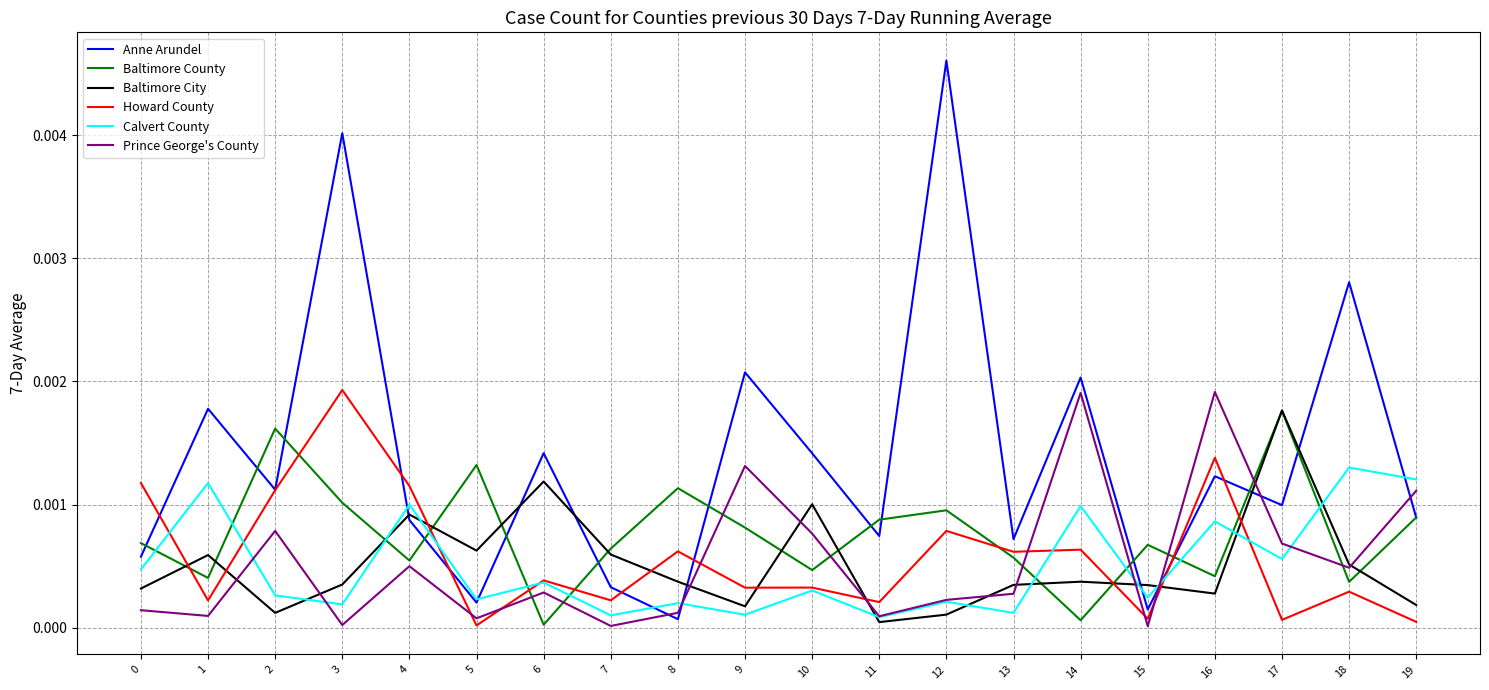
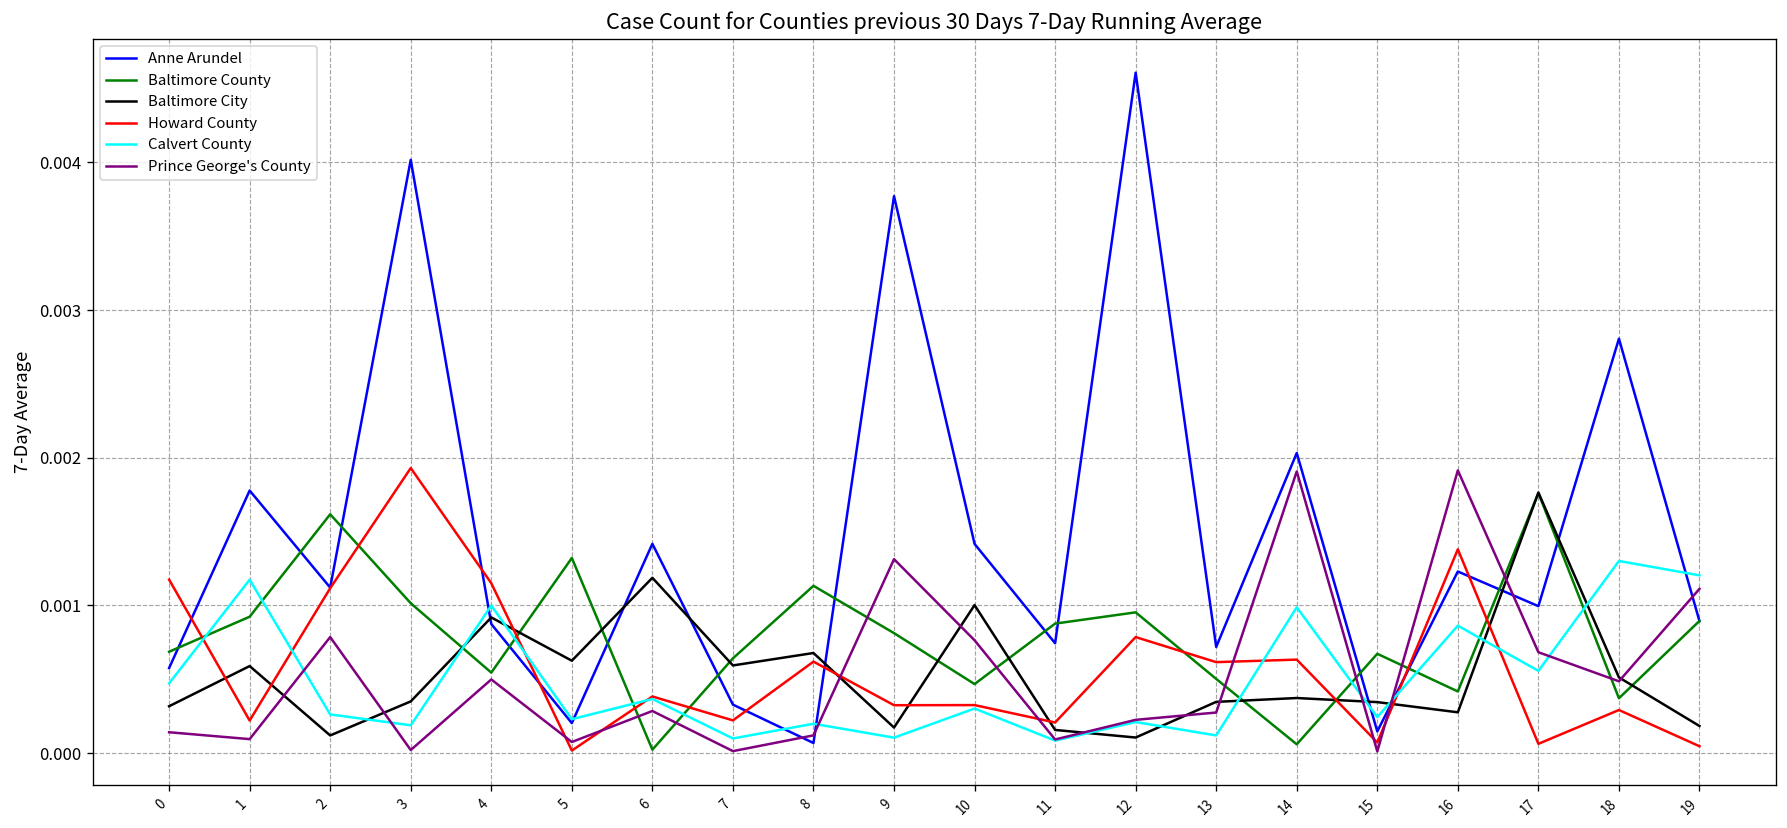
  {
    "Anne Arundel": {
      "0": 0.00058,
      "1": 0.00178,
      "3": 0.00402,
      "4": 0.00087,
      "5": 0.00020,
      "6": 0.00142,
      "7": 0.00033,
      "8": 0.00007,
-     "9": 0.00207,
+     "9": 0.00377,
      "10": 0.00142,
      "11": 0.00074,
      "12": 0.00461,
      "13": 0.00072,
      "14": 0.00203,
      "15": 0.00015,
      "16": 0.00123,
      "17": 0.00100,
      "18": 0.00281
    },
    "Baltimore County": {
      "0": 0.00069,
-     "1": 0.00040,
+     "1": 0.00092,
      "2": 0.00162,
      "3": 0.00101,
      "4": 0.00055,
      "5": 0.00132,
      "6": 0.00002,
      "7": 0.00064,
      "8": 0.00113,
      "9": 0.00081,
      "10": 0.00047,
      "11": 0.00088,
      "12": 0.00095,
-     "13": 0.00057,
+     "13": 0.00050,
      "14": 0.00006,
      "15": 0.00067,
      "16": 0.00042,
      "18": 0.00037
    },
    "Baltimore City": {
      "0": 0.00032,
      "1": 0.00059,
      "2": 0.00012,
      "3": 0.00035,
      "4": 0.00092,
      "5": 0.00063,
      "6": 0.00119,
      "7": 0.00059,
-     "8": 0.00037,
+     "8": 0.00068,
      "9": 0.00017,
      "10": 0.00100,
-     "11": 0.00004,
+     "11": 0.00016,
      "12": 0.00011,
      "13": 0.00035,
      "14": 0.00037,
      "15": 0.00035,
      "16": 0.00028,
      "18": 0.00051,
      "19": 0.00018
    },
    "Howard County": {
      "0": 0.00118,
      "1": 0.00022,
      "3": 0.00193,
      "4": 0.00115,
      "5": 0.00002,
      "7": 0.00022,
      "8": 0.00062,
      "9": 0.00032,
      "10": 0.00033,
      "11": 0.00021,
      "12": 0.00079,
      "13": 0.00062,
      "14": 0.00063,
      "15": 0.00007,
      "16": 0.00138,
      "17": 0.00006,
      "18": 0.00029,
      "19": 0.00005
    },
    "Calvert County": {
      "0": 0.00047,
      "1": 0.00117,
      "2": 0.00026,
      "3": 0.00019,
      "4": 0.00100,
      "5": 0.00023,
      "7": 0.00010,
      "8": 0.00020,
      "9": 0.00011,
      "10": 0.00030,
      "13": 0.00012,
      "14": 0.00099,
      "15": 0.00024,
      "16": 0.00086,
      "17": 0.00056,
      "18": 0.00130,
      "19": 0.00120
    },
    "Prince George's County": {
      "0": 0.00014,
      "1": 0.00010,
      "2": 0.00079,
      "3": 0.00002,
      "4": 0.00050,
      "5": 0.00008,
      "6": 0.00029,
      "7": 0.00001,
      "8": 0.00012,
      "9": 0.00131,
      "10": 0.00076,
      "13": 0.00028,
      "14": 0.00191,
      "15": 0.00001,
      "16": 0.00191,
      "17": 0.00068,
      "18": 0.00049,
      "19": 0.00111
    }
  }
